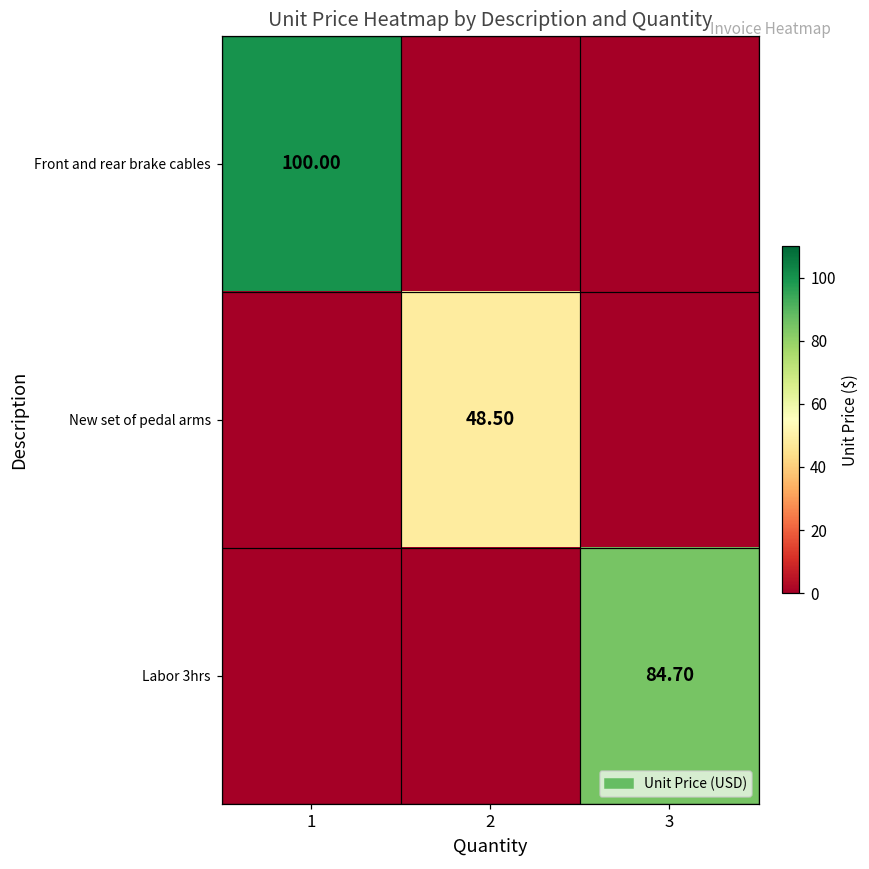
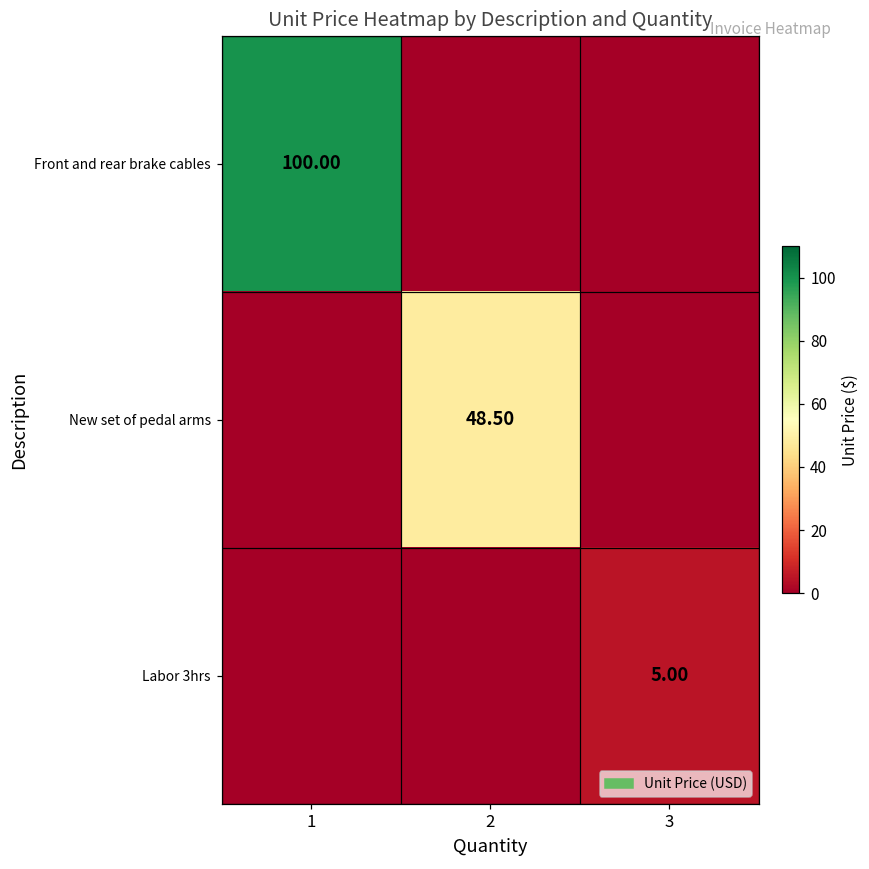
  {
    "Front and rear brake cables": {
      "1": 100.00
    },
    "New set of pedal arms": {
      "2": 48.50
    },
    "Labor 3hrs": {
-     "3": 84.70
+     "3": 5.00
    }
  }
